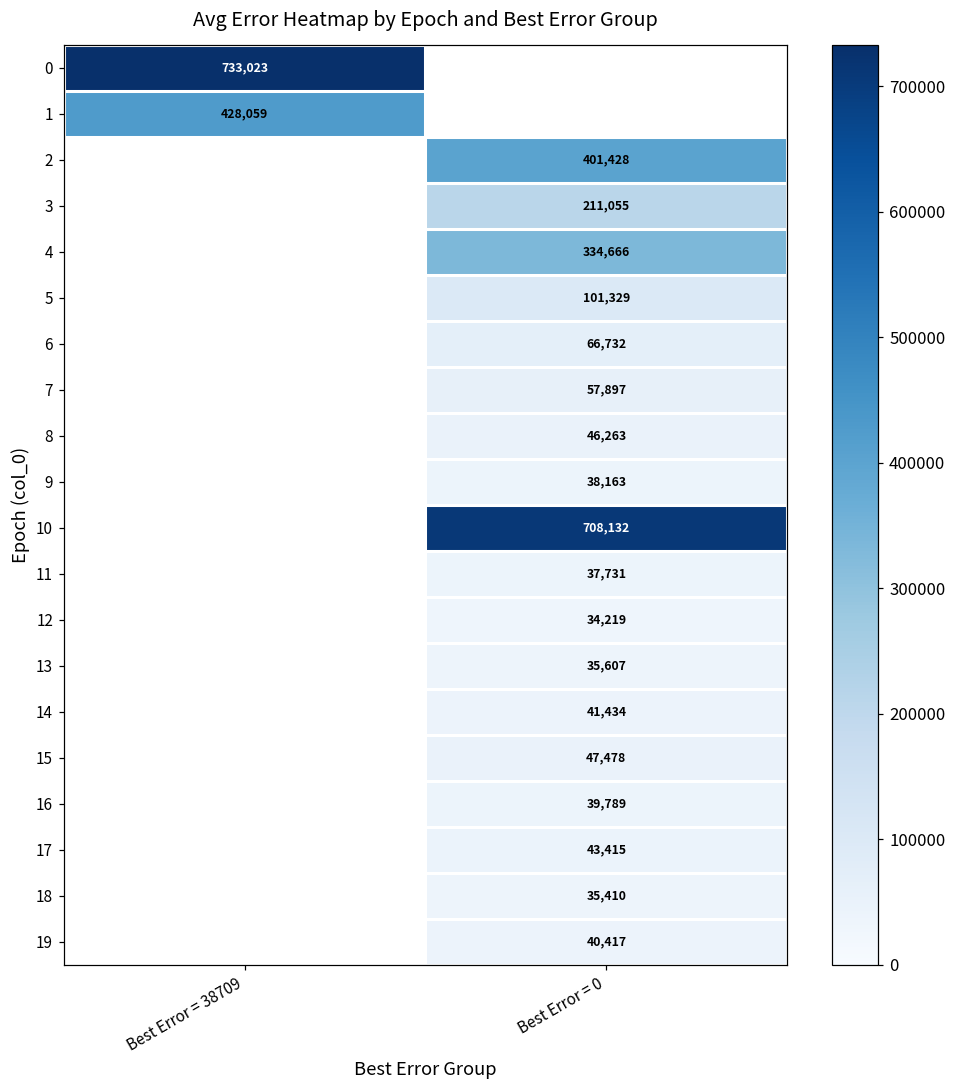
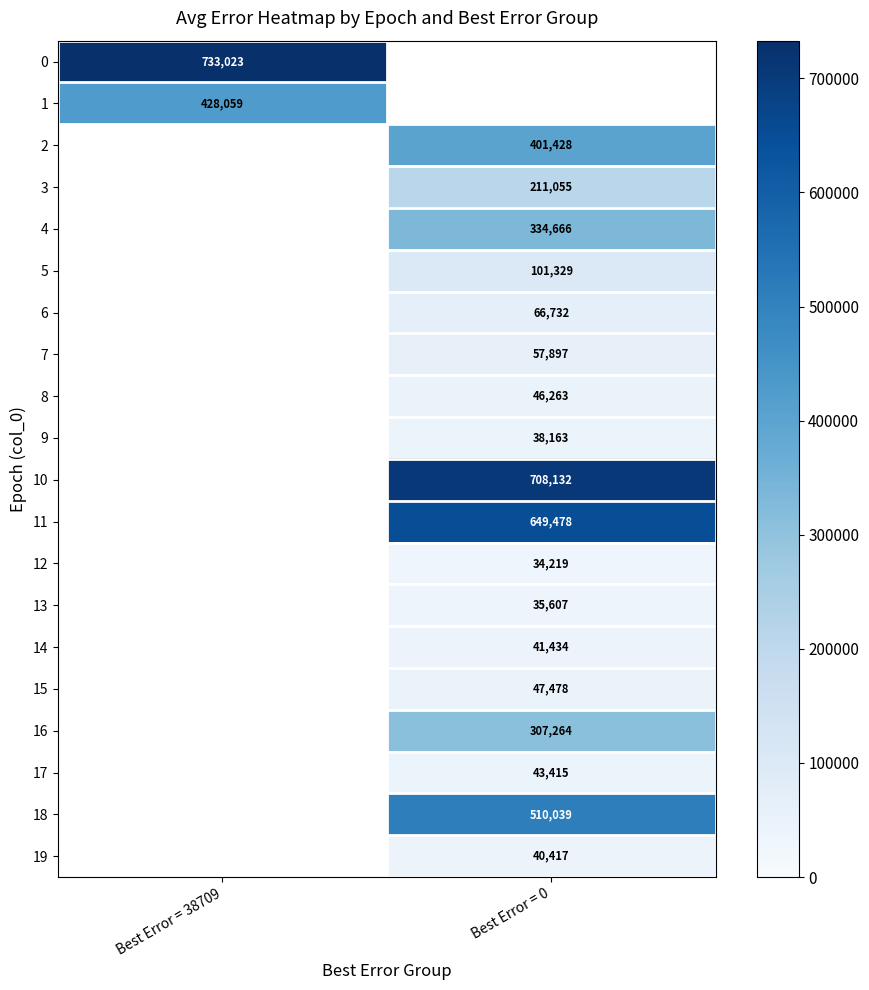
  {
    "0": {
      "Best Error = 38709": "733,023"
    },
    "1": {
      "Best Error = 38709": "428,059"
    },
    "2": {
      "Best Error = 0": "401,428"
    },
    "3": {
      "Best Error = 0": "211,055"
    },
    "4": {
      "Best Error = 0": "334,666"
    },
    "5": {
      "Best Error = 0": "101,329"
    },
    "6": {
      "Best Error = 0": "66,732"
    },
    "7": {
      "Best Error = 0": "57,897"
    },
    "8": {
      "Best Error = 0": "46,263"
    },
    "9": {
      "Best Error = 0": "38,163"
    },
    "10": {
      "Best Error = 0": "708,132"
    },
    "11": {
-     "Best Error = 0": "37,731"
+     "Best Error = 0": "649,478"
    },
    "12": {
      "Best Error = 0": "34,219"
    },
    "13": {
      "Best Error = 0": "35,607"
    },
    "14": {
      "Best Error = 0": "41,434"
    },
    "15": {
      "Best Error = 0": "47,478"
    },
    "16": {
-     "Best Error = 0": "39,789"
+     "Best Error = 0": "307,264"
    },
    "17": {
      "Best Error = 0": "43,415"
    },
    "18": {
-     "Best Error = 0": "35,410"
+     "Best Error = 0": "510,039"
    },
    "19": {
      "Best Error = 0": "40,417"
    }
  }
